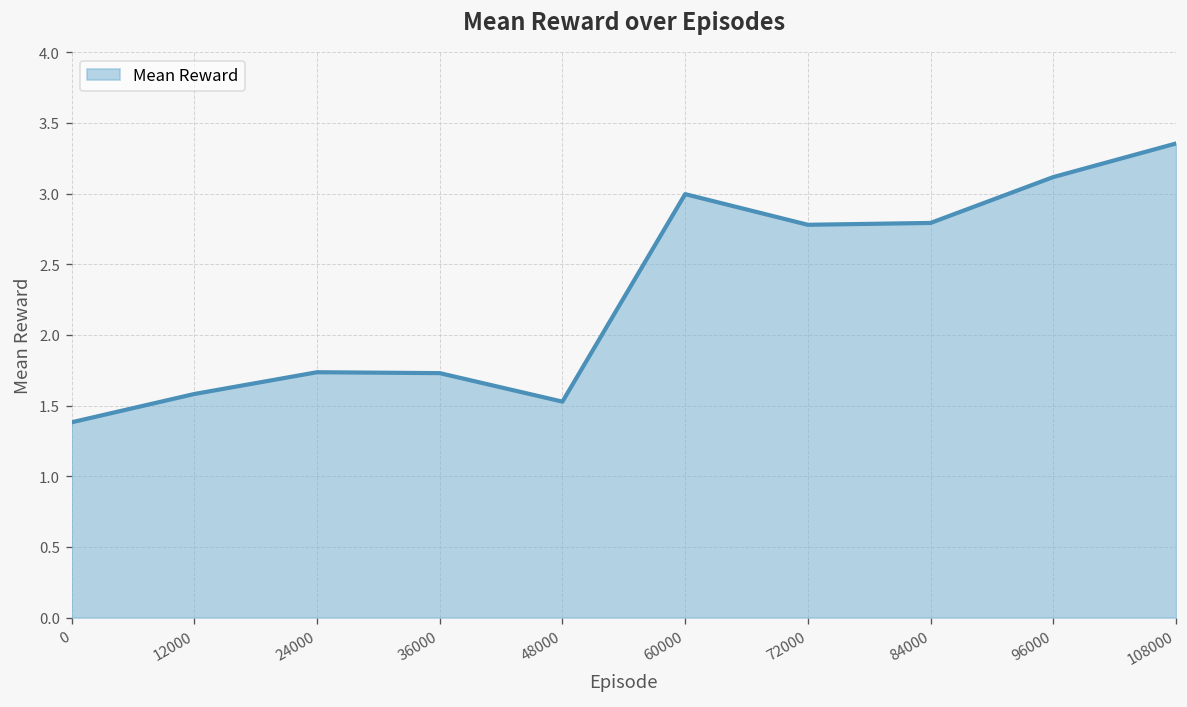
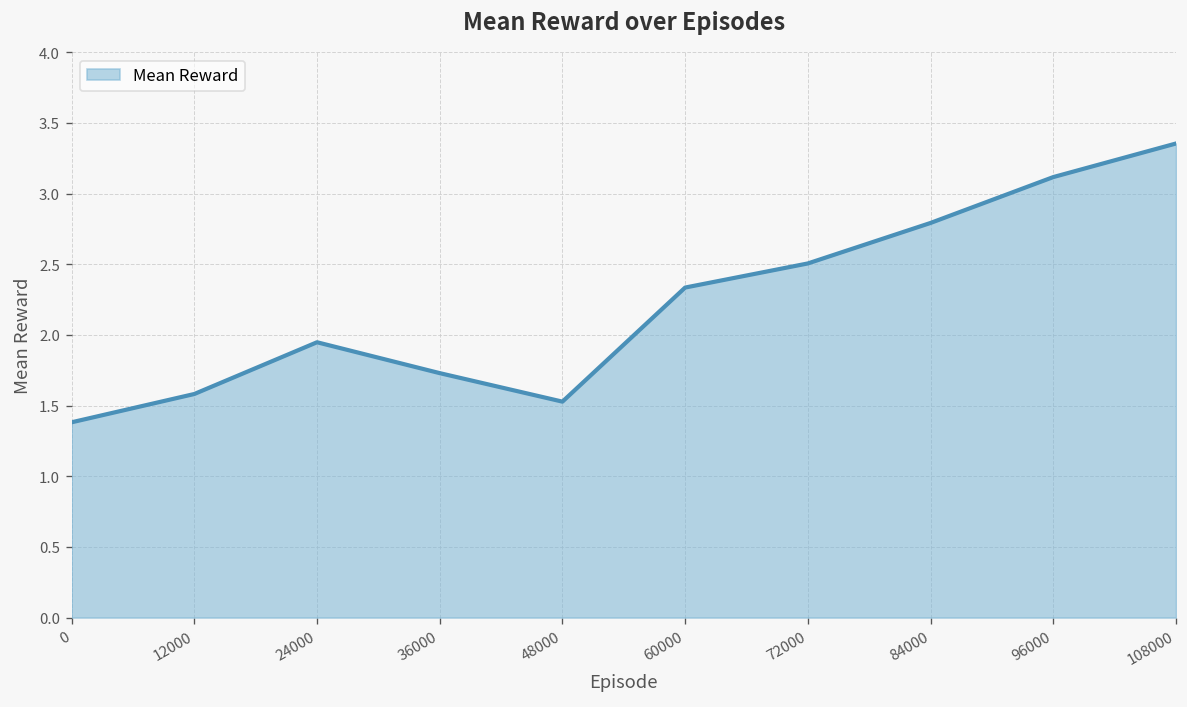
  {
    "0": 1.38,
    "12000": 1.58,
-   "24000": 1.74,
+   "24000": 1.95,
    "36000": 1.73,
    "48000": 1.53,
-   "60000": 3.00,
-   "72000": 2.78,
+   "60000": 2.34,
+   "72000": 2.51,
    "84000": 2.79,
    "96000": 3.12,
    "108000": 3.35
  }
